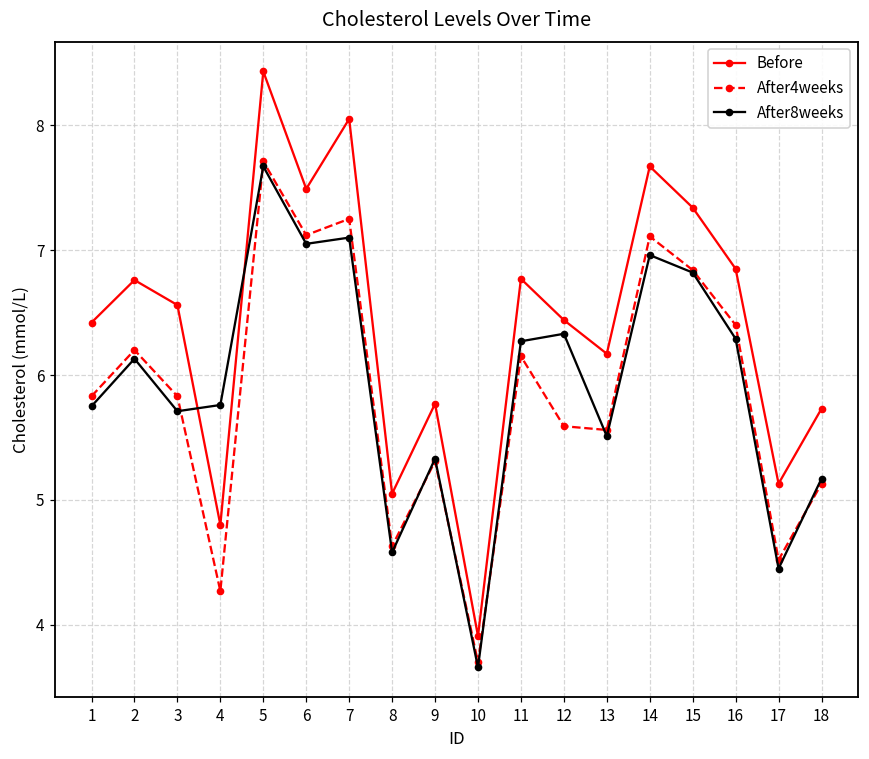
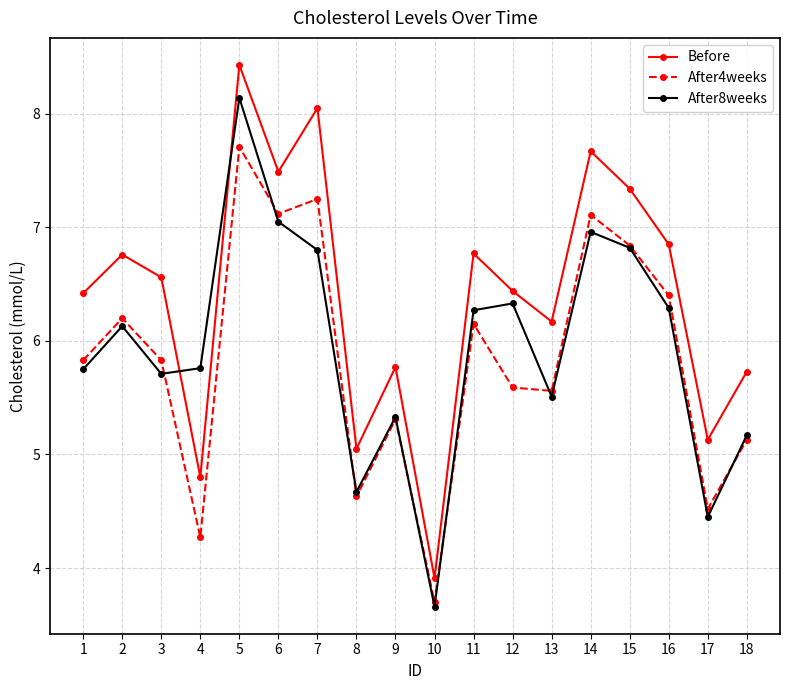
  {
    "After8weeks": {
      "1": 5.75,
      "2": 6.13,
      "3": 5.71,
      "4": 5.76,
-     "5": 7.67,
+     "5": 8.14,
      "6": 7.05,
-     "7": 7.1,
-     "8": 4.58,
+     "7": 6.8,
+     "8": 4.67,
      "10": 3.66,
      "11": 6.27,
      "12": 6.33,
      "13": 5.51,
      "14": 6.96,
      "16": 6.29,
      "17": 4.45,
      "18": 5.17
    }
  }
